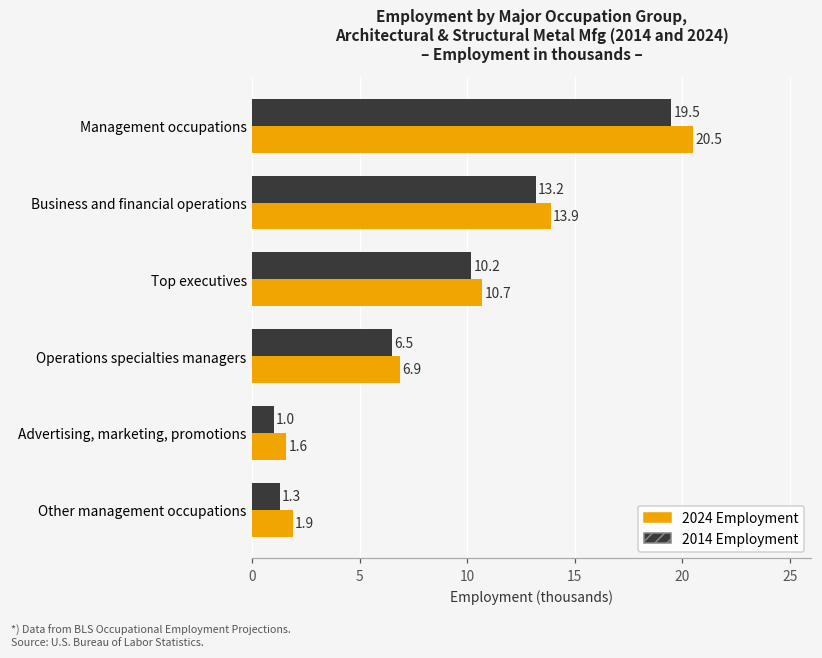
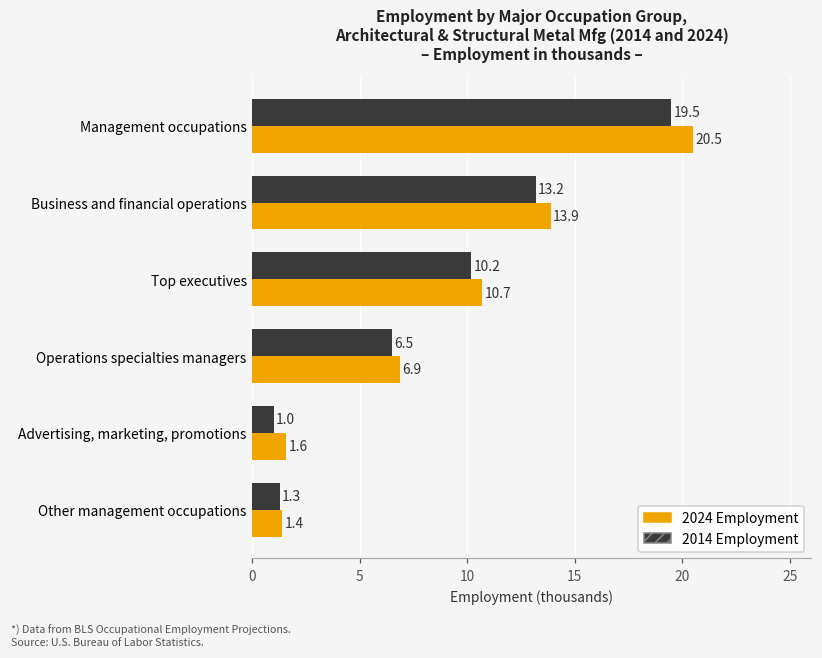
  {
    "2024 Employment": {
      "Management occupations": 20.5,
      "Business and financial operations": 13.9,
      "Top executives": 10.7,
      "Operations specialties managers": 6.9,
      "Advertising, marketing, promotions": 1.6,
-     "Other management occupations": 1.9
+     "Other management occupations": 1.4
    },
    "2014 Employment": {
      "Management occupations": 19.5,
      "Business and financial operations": 13.2,
      "Top executives": 10.2,
      "Operations specialties managers": 6.5,
      "Advertising, marketing, promotions": 1.0,
      "Other management occupations": 1.3
    }
  }
